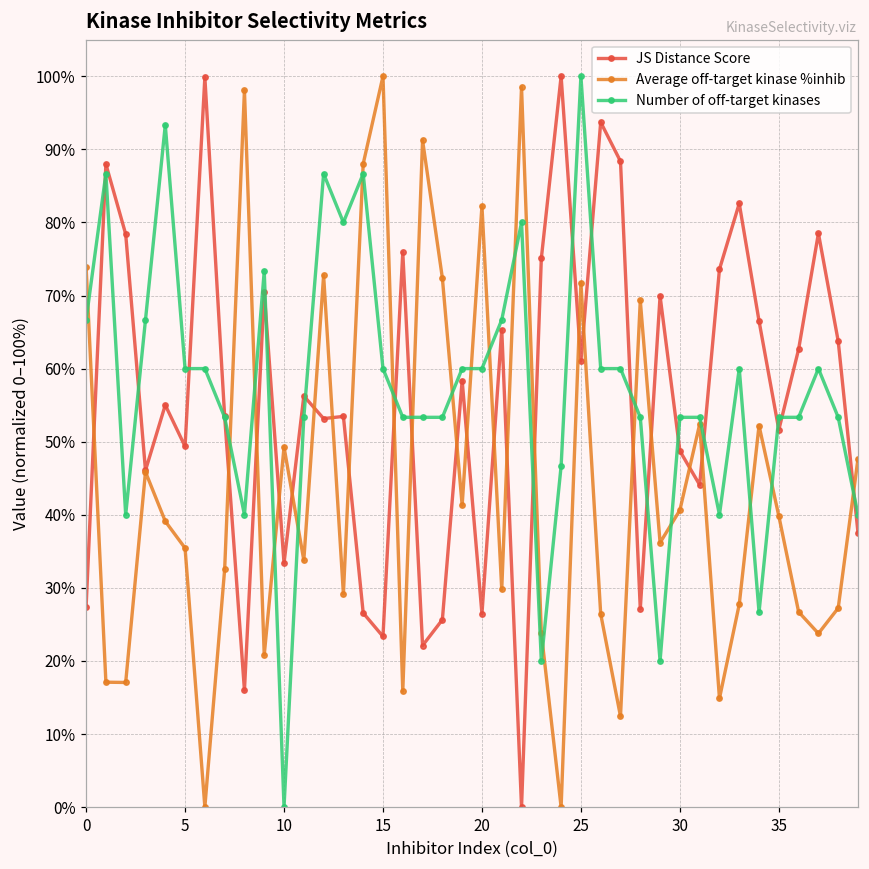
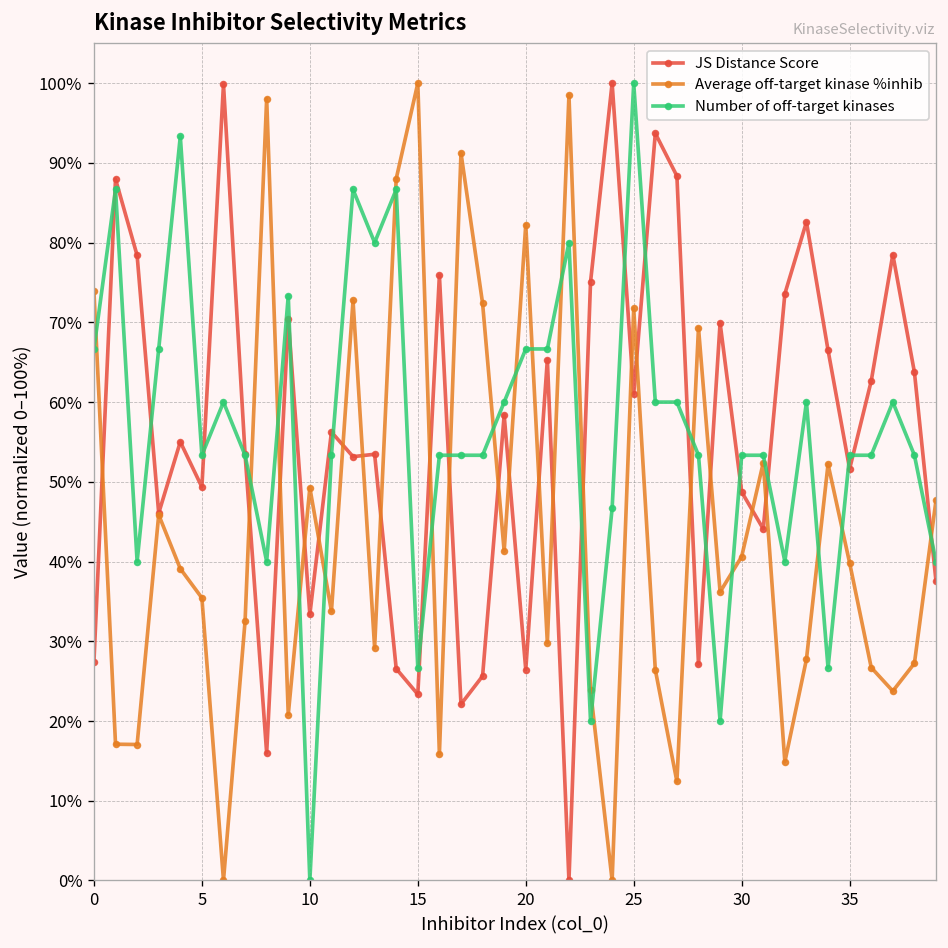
  {
    "Number of off-target kinases": {
      "0": "67%",
-     "5": "60%",
+     "5": "53%",
      "10": "0%",
-     "15": "60%",
-     "20": "60%",
+     "15": "27%",
+     "20": "67%",
      "25": "100%",
      "30": "53%",
      "35": "53%"
    }
  }
